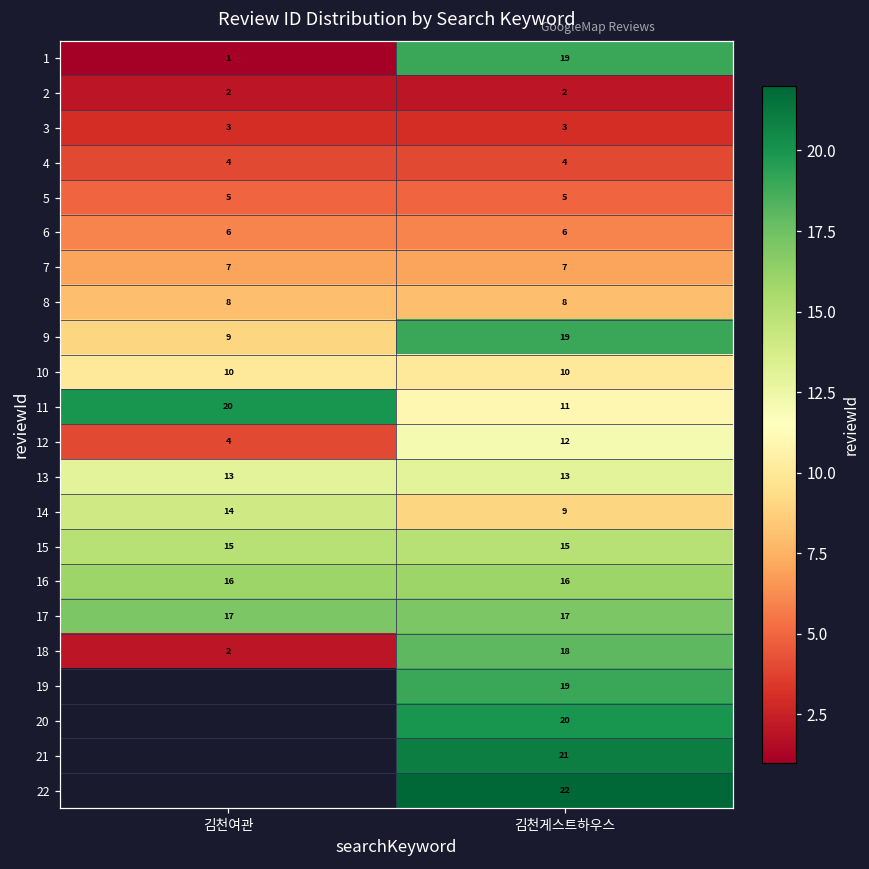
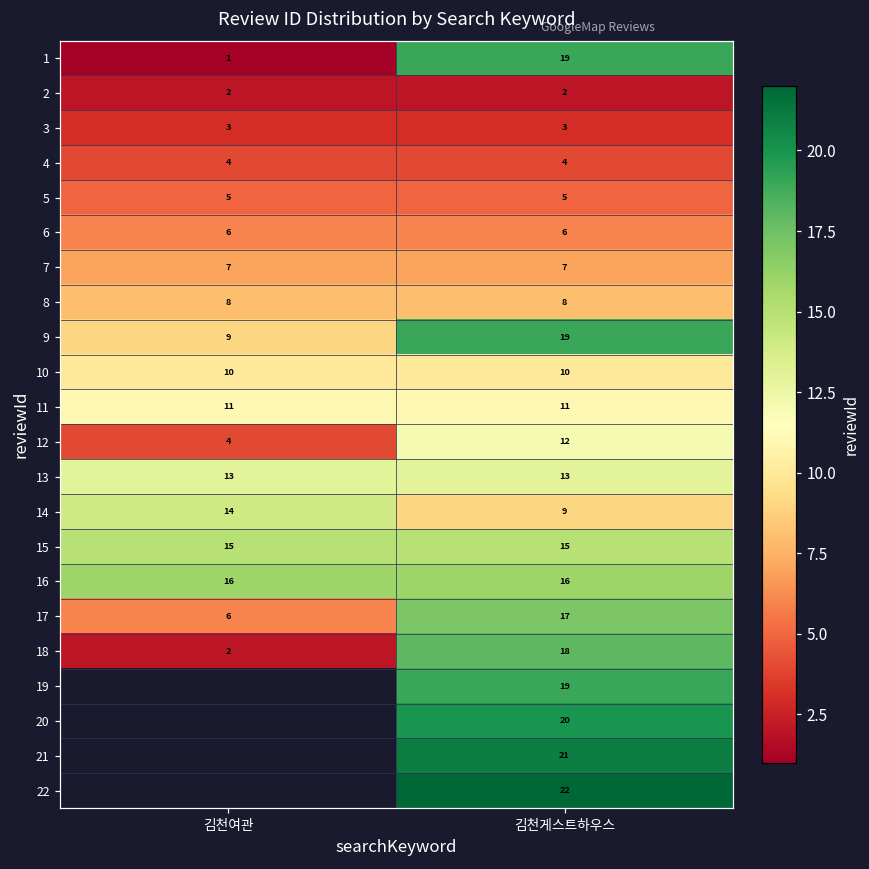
  {
    "1": {
      "김천여관": 1,
      "김천게스트하우스": 19
    },
    "2": {
      "김천여관": 2,
      "김천게스트하우스": 2
    },
    "3": {
      "김천여관": 3,
      "김천게스트하우스": 3
    },
    "4": {
      "김천여관": 4,
      "김천게스트하우스": 4
    },
    "5": {
      "김천여관": 5,
      "김천게스트하우스": 5
    },
    "6": {
      "김천여관": 6,
      "김천게스트하우스": 6
    },
    "7": {
      "김천여관": 7,
      "김천게스트하우스": 7
    },
    "8": {
      "김천여관": 8,
      "김천게스트하우스": 8
    },
    "9": {
      "김천여관": 9,
      "김천게스트하우스": 19
    },
    "10": {
      "김천여관": 10,
      "김천게스트하우스": 10
    },
    "11": {
-     "김천여관": 20,
+     "김천여관": 11,
      "김천게스트하우스": 11
    },
    "12": {
      "김천여관": 4,
      "김천게스트하우스": 12
    },
    "13": {
      "김천여관": 13,
      "김천게스트하우스": 13
    },
    "14": {
      "김천여관": 14,
      "김천게스트하우스": 9
    },
    "15": {
      "김천여관": 15,
      "김천게스트하우스": 15
    },
    "16": {
      "김천여관": 16,
      "김천게스트하우스": 16
    },
    "17": {
-     "김천여관": 17,
+     "김천여관": 6,
      "김천게스트하우스": 17
    },
    "18": {
      "김천여관": 2,
      "김천게스트하우스": 18
    },
    "19": {
      "김천게스트하우스": 19
    },
    "20": {
      "김천게스트하우스": 20
    },
    "21": {
      "김천게스트하우스": 21
    },
    "22": {
      "김천게스트하우스": 22
    }
  }
